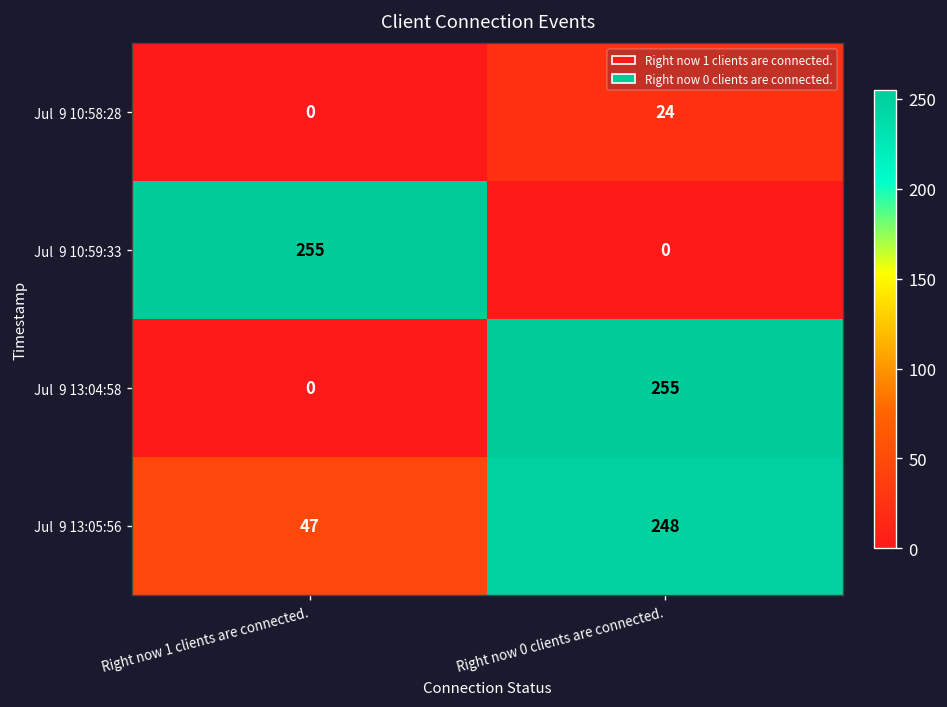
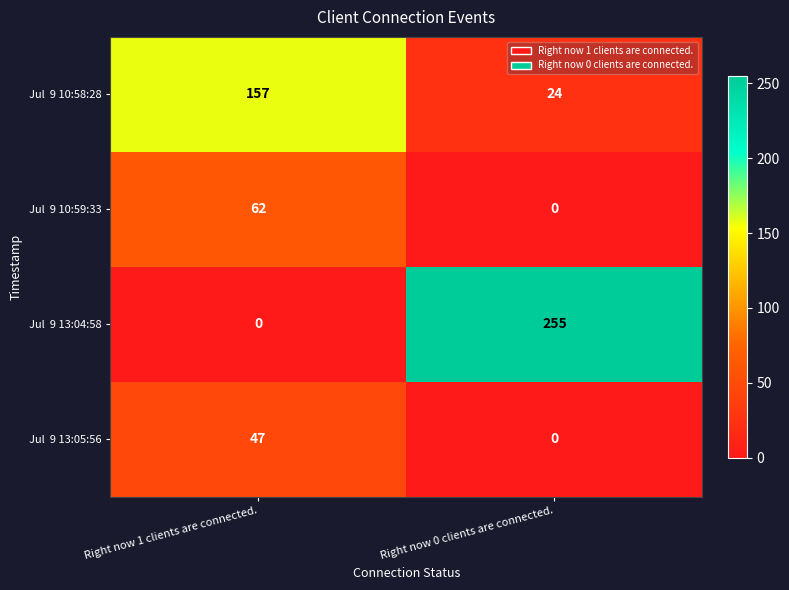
  {
    "Jul 9 10:58:28": {
-     "Right now 1 clients are connected.": 0,
+     "Right now 1 clients are connected.": 157,
      "Right now 0 clients are connected.": 24
    },
    "Jul 9 10:59:33": {
-     "Right now 1 clients are connected.": 255,
+     "Right now 1 clients are connected.": 62,
      "Right now 0 clients are connected.": 0
    },
    "Jul 9 13:04:58": {
      "Right now 1 clients are connected.": 0,
      "Right now 0 clients are connected.": 255
    },
    "Jul 9 13:05:56": {
      "Right now 1 clients are connected.": 47,
-     "Right now 0 clients are connected.": 248
+     "Right now 0 clients are connected.": 0
    }
  }
